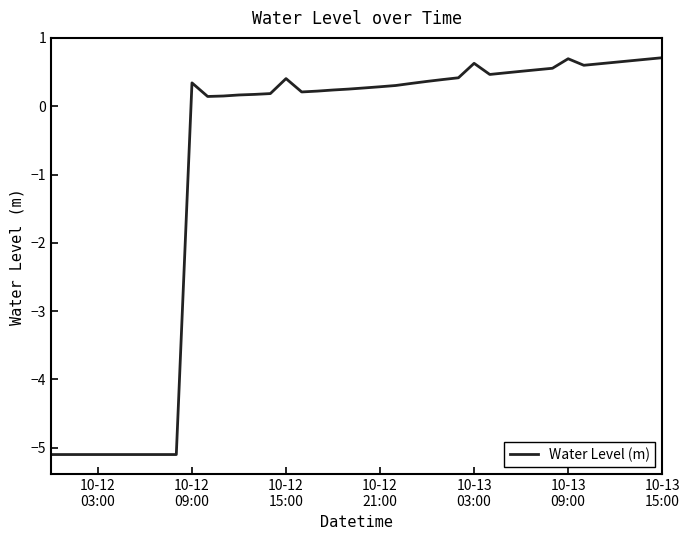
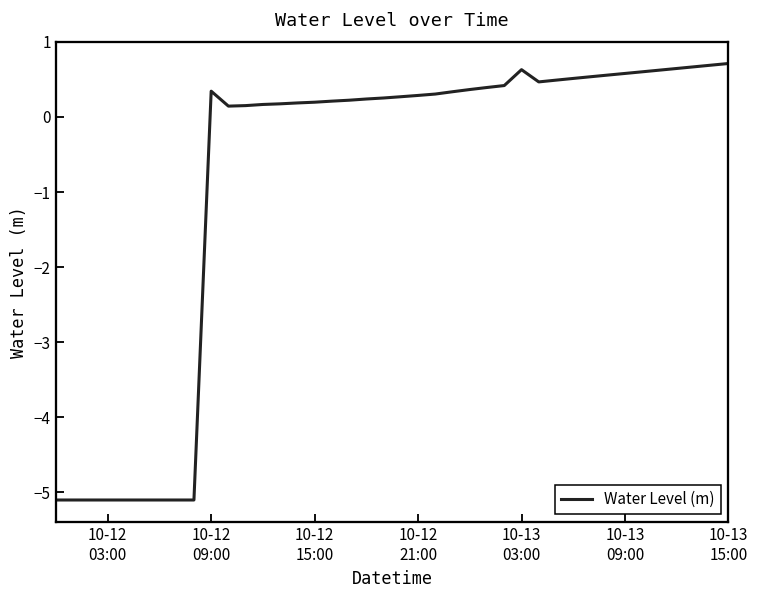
  {
    "10-12 03:00": -5.1,
    "10-12 09:00": 0.3,
-   "10-12 15:00": 0.4,
+   "10-12 15:00": 0.2,
    "10-12 21:00": 0.3,
    "10-13 03:00": 0.6,
-   "10-13 09:00": 0.7,
+   "10-13 09:00": 0.6,
    "10-13 15:00": 0.7
  }
